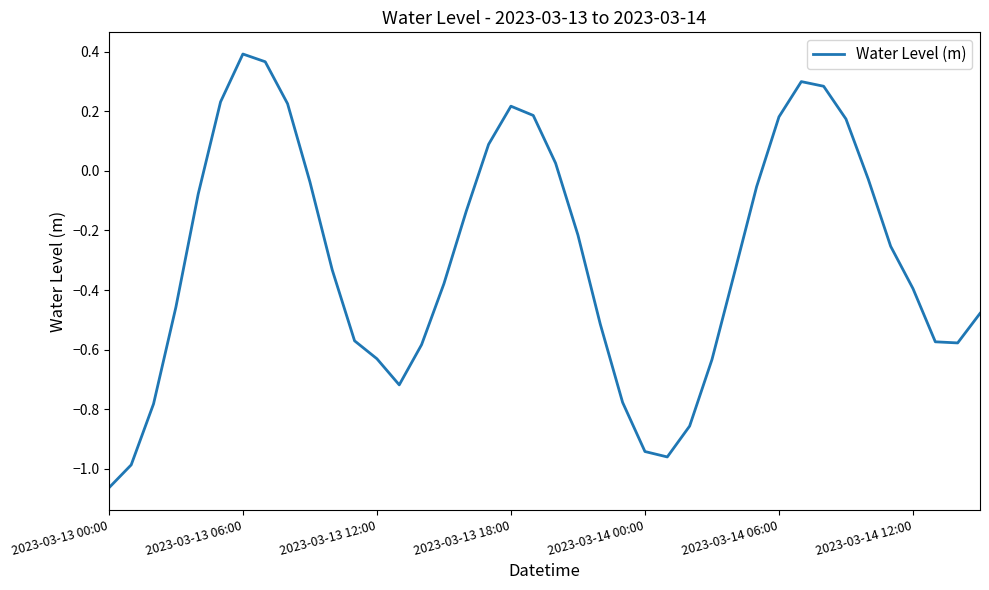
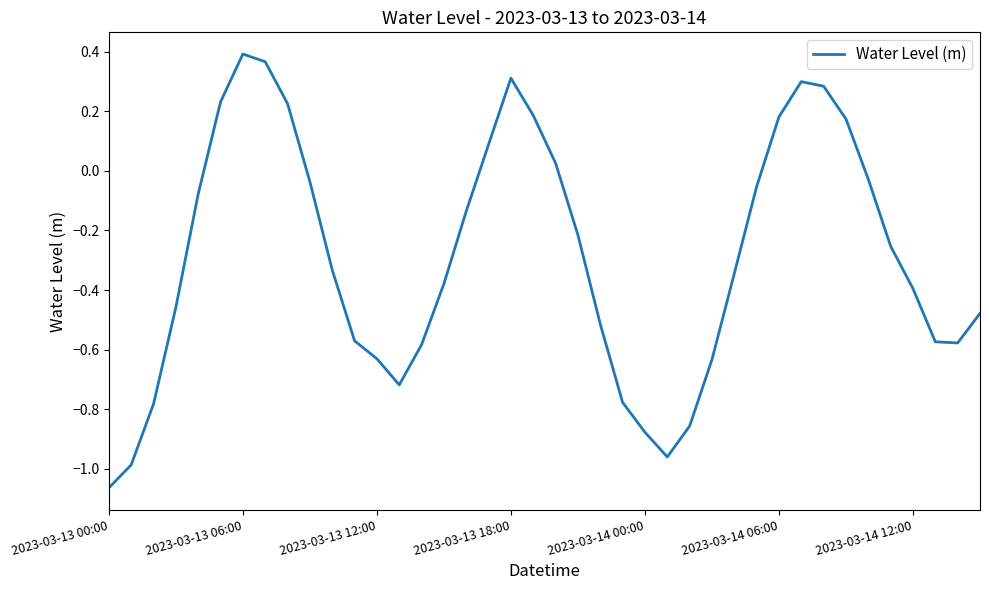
  {
    "2023-03-13 00:00": -1.06,
    "2023-03-13 06:00": 0.39,
    "2023-03-13 12:00": -0.63,
-   "2023-03-13 18:00": 0.22,
-   "2023-03-14 00:00": -0.94,
+   "2023-03-13 18:00": 0.31,
+   "2023-03-14 00:00": -0.88,
    "2023-03-14 06:00": 0.18,
    "2023-03-14 12:00": -0.40
  }
